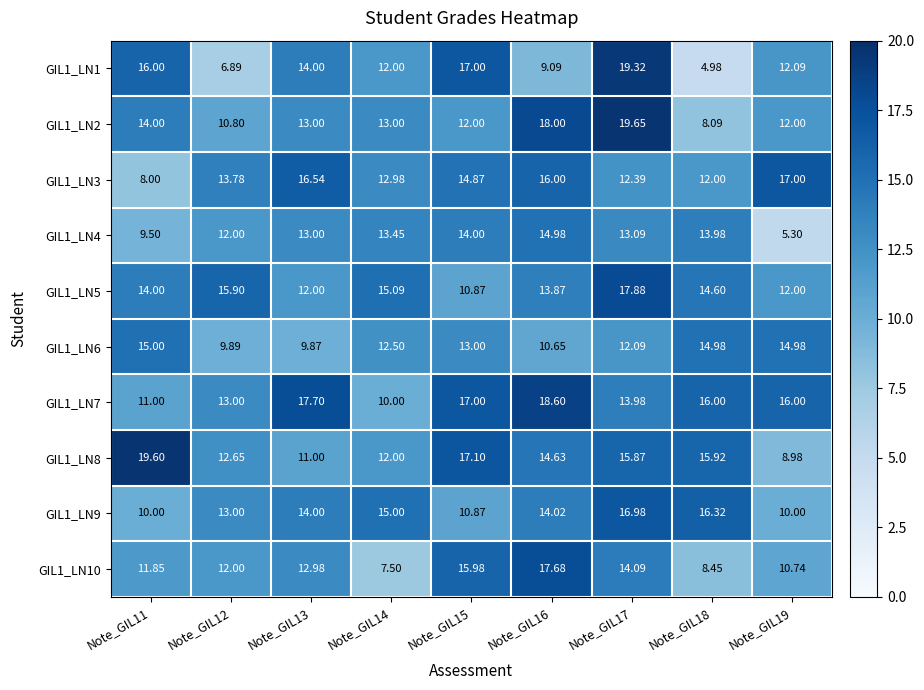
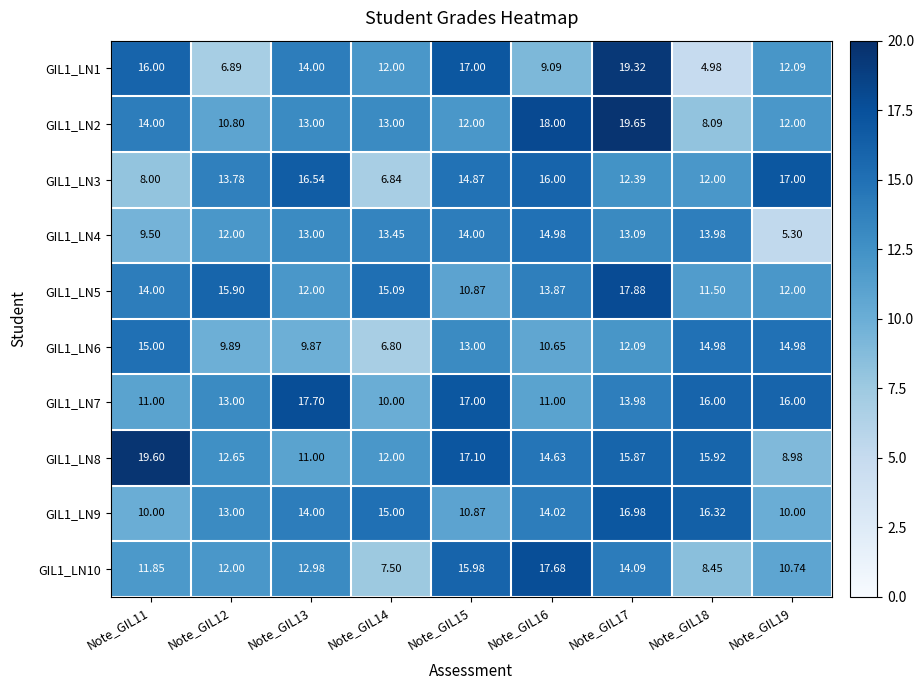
  {
    "GIL1_LN1": {
      "Note_GIL11": 16.00,
      "Note_GIL12": 6.89,
      "Note_GIL13": 14.00,
      "Note_GIL14": 12.00,
      "Note_GIL15": 17.00,
      "Note_GIL16": 9.09,
      "Note_GIL17": 19.32,
      "Note_GIL18": 4.98,
      "Note_GIL19": 12.09
    },
    "GIL1_LN2": {
      "Note_GIL11": 14.00,
      "Note_GIL12": 10.80,
      "Note_GIL13": 13.00,
      "Note_GIL14": 13.00,
      "Note_GIL15": 12.00,
      "Note_GIL16": 18.00,
      "Note_GIL17": 19.65,
      "Note_GIL18": 8.09,
      "Note_GIL19": 12.00
    },
    "GIL1_LN3": {
      "Note_GIL11": 8.00,
      "Note_GIL12": 13.78,
      "Note_GIL13": 16.54,
-     "Note_GIL14": 12.98,
+     "Note_GIL14": 6.84,
      "Note_GIL15": 14.87,
      "Note_GIL16": 16.00,
      "Note_GIL17": 12.39,
      "Note_GIL18": 12.00,
      "Note_GIL19": 17.00
    },
    "GIL1_LN4": {
      "Note_GIL11": 9.50,
      "Note_GIL12": 12.00,
      "Note_GIL13": 13.00,
      "Note_GIL14": 13.45,
      "Note_GIL15": 14.00,
      "Note_GIL16": 14.98,
      "Note_GIL17": 13.09,
      "Note_GIL18": 13.98,
      "Note_GIL19": 5.30
    },
    "GIL1_LN5": {
      "Note_GIL11": 14.00,
      "Note_GIL12": 15.90,
      "Note_GIL13": 12.00,
      "Note_GIL14": 15.09,
      "Note_GIL15": 10.87,
      "Note_GIL16": 13.87,
      "Note_GIL17": 17.88,
-     "Note_GIL18": 14.60,
+     "Note_GIL18": 11.50,
      "Note_GIL19": 12.00
    },
    "GIL1_LN6": {
      "Note_GIL11": 15.00,
      "Note_GIL12": 9.89,
      "Note_GIL13": 9.87,
-     "Note_GIL14": 12.50,
+     "Note_GIL14": 6.80,
      "Note_GIL15": 13.00,
      "Note_GIL16": 10.65,
      "Note_GIL17": 12.09,
      "Note_GIL18": 14.98,
      "Note_GIL19": 14.98
    },
    "GIL1_LN7": {
      "Note_GIL11": 11.00,
      "Note_GIL12": 13.00,
      "Note_GIL13": 17.70,
      "Note_GIL14": 10.00,
      "Note_GIL15": 17.00,
-     "Note_GIL16": 18.60,
+     "Note_GIL16": 11.00,
      "Note_GIL17": 13.98,
      "Note_GIL18": 16.00,
      "Note_GIL19": 16.00
    },
    "GIL1_LN8": {
      "Note_GIL11": 19.60,
      "Note_GIL12": 12.65,
      "Note_GIL13": 11.00,
      "Note_GIL14": 12.00,
      "Note_GIL15": 17.10,
      "Note_GIL16": 14.63,
      "Note_GIL17": 15.87,
      "Note_GIL18": 15.92,
      "Note_GIL19": 8.98
    },
    "GIL1_LN9": {
      "Note_GIL11": 10.00,
      "Note_GIL12": 13.00,
      "Note_GIL13": 14.00,
      "Note_GIL14": 15.00,
      "Note_GIL15": 10.87,
      "Note_GIL16": 14.02,
      "Note_GIL17": 16.98,
      "Note_GIL18": 16.32,
      "Note_GIL19": 10.00
    },
    "GIL1_LN10": {
      "Note_GIL11": 11.85,
      "Note_GIL12": 12.00,
      "Note_GIL13": 12.98,
      "Note_GIL14": 7.50,
      "Note_GIL15": 15.98,
      "Note_GIL16": 17.68,
      "Note_GIL17": 14.09,
      "Note_GIL18": 8.45,
      "Note_GIL19": 10.74
    }
  }
